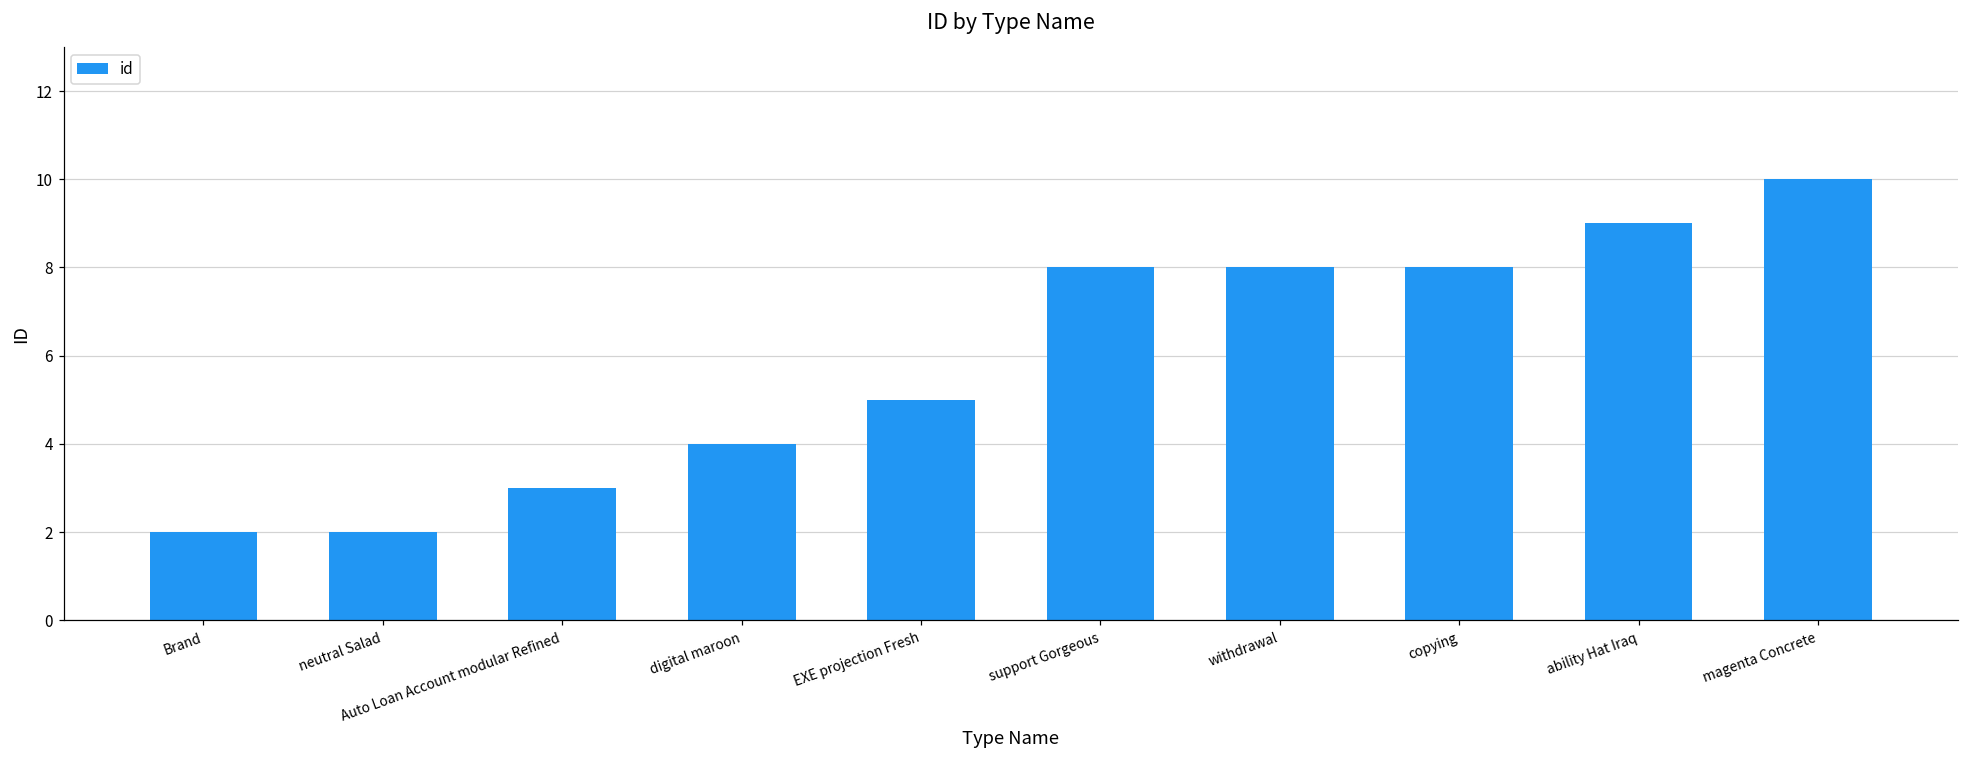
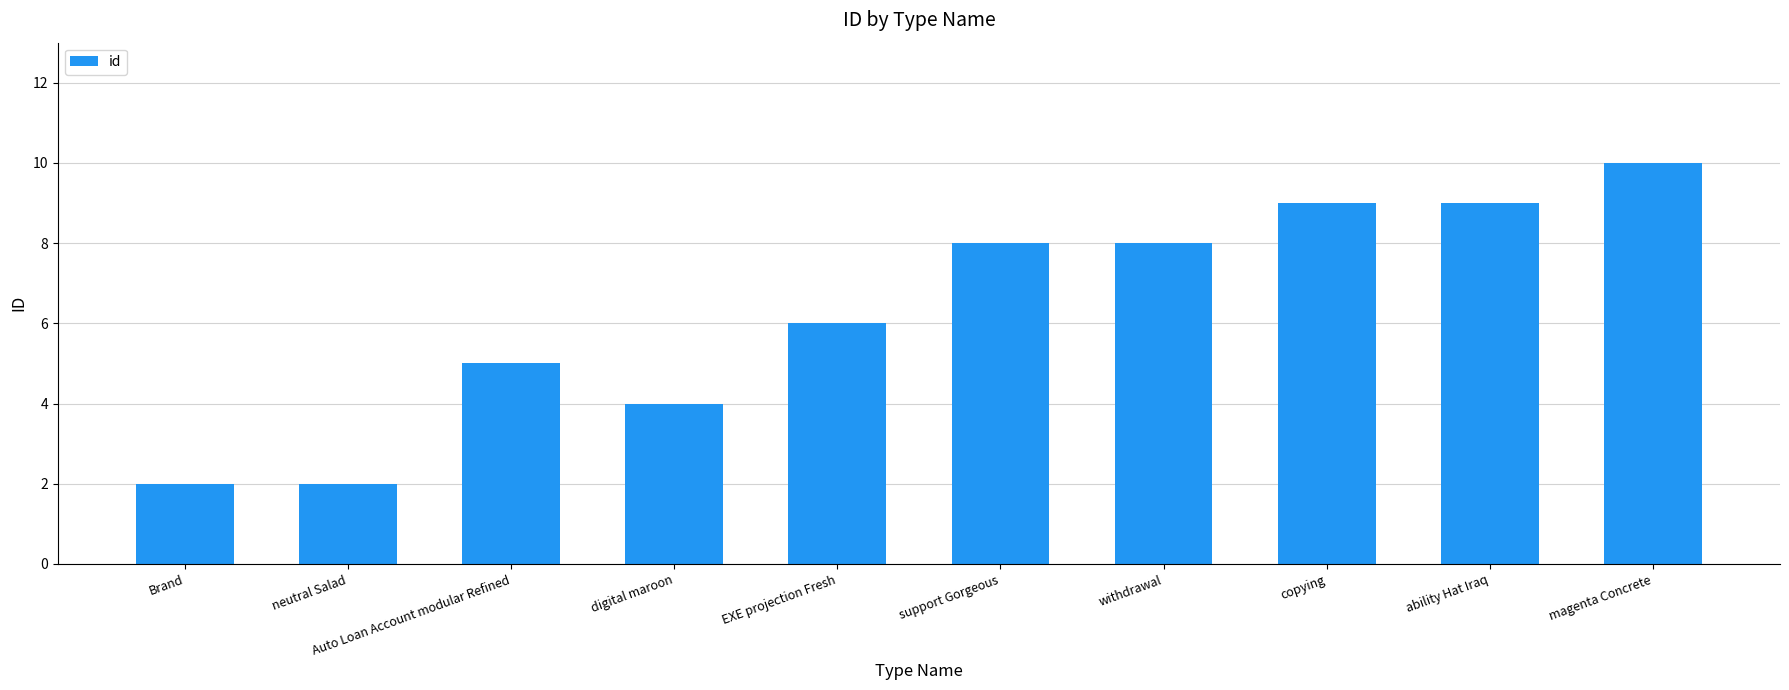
  {
    "Brand": 2,
    "neutral Salad": 2,
-   "Auto Loan Account modular Refined": 3,
+   "Auto Loan Account modular Refined": 5,
    "digital maroon": 4,
-   "EXE projection Fresh": 5,
+   "EXE projection Fresh": 6,
    "support Gorgeous": 8,
    "withdrawal": 8,
-   "copying": 8,
+   "copying": 9,
    "ability Hat Iraq": 9,
    "magenta Concrete": 10
  }
